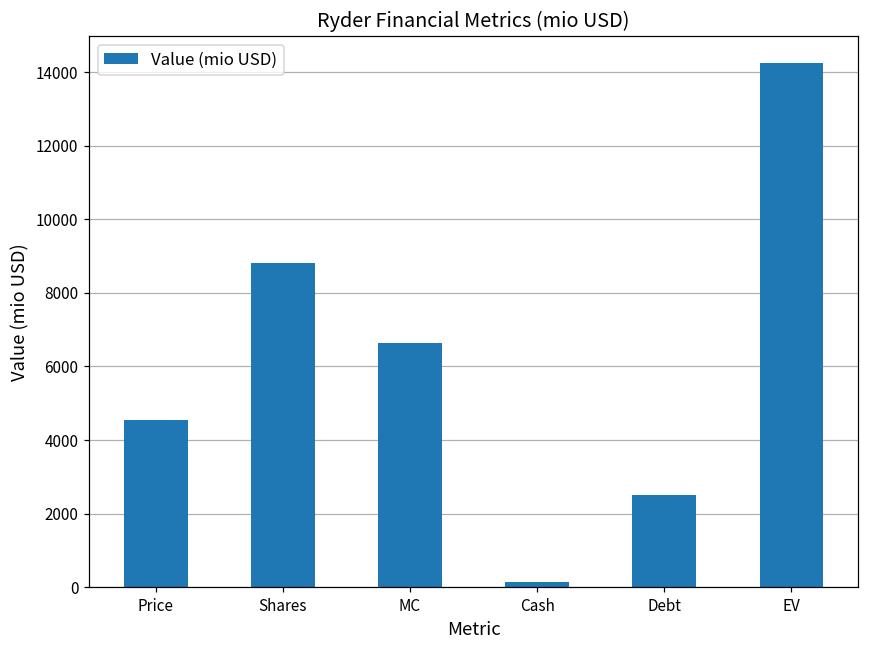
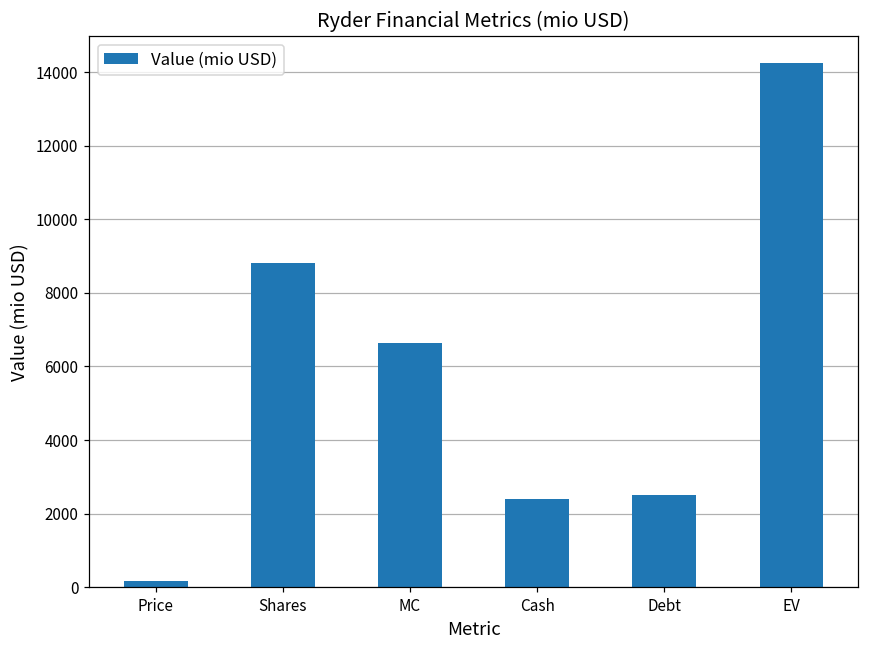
  {
-   "Price": 4500,
+   "Price": 200,
    "Shares": 8800,
    "MC": 6700,
-   "Cash": 200,
+   "Cash": 2400,
    "Debt": 2500,
    "EV": 14300
  }
